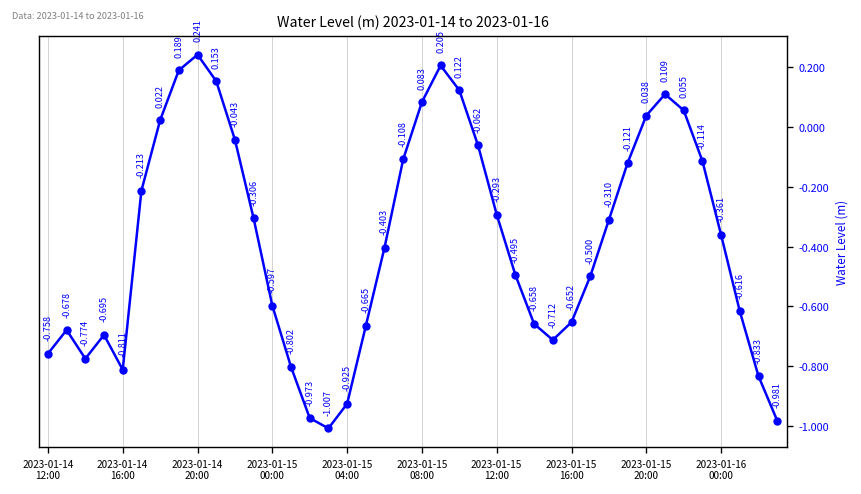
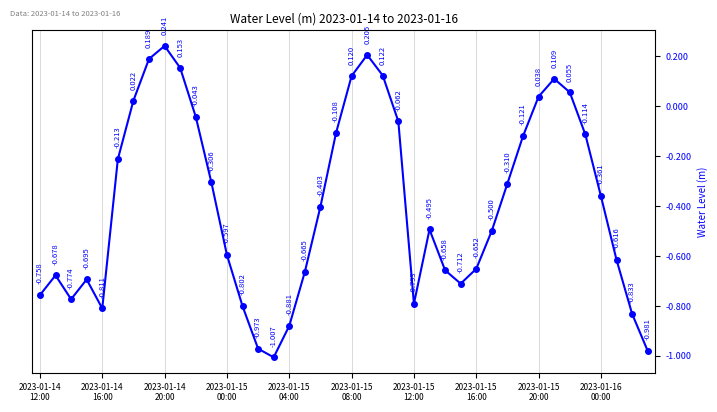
  {
    "2023-01-14 12:00": -0.758,
    "2023-01-14 16:00": -0.811,
    "2023-01-14 20:00": 0.241,
    "2023-01-15 00:00": -0.597,
-   "2023-01-15 04:00": -0.925,
-   "2023-01-15 08:00": 0.083,
-   "2023-01-15 12:00": -0.293,
+   "2023-01-15 04:00": -0.881,
+   "2023-01-15 08:00": 0.120,
+   "2023-01-15 12:00": -0.793,
    "2023-01-15 16:00": -0.652,
    "2023-01-15 20:00": 0.038,
    "2023-01-16 00:00": -0.361
  }
